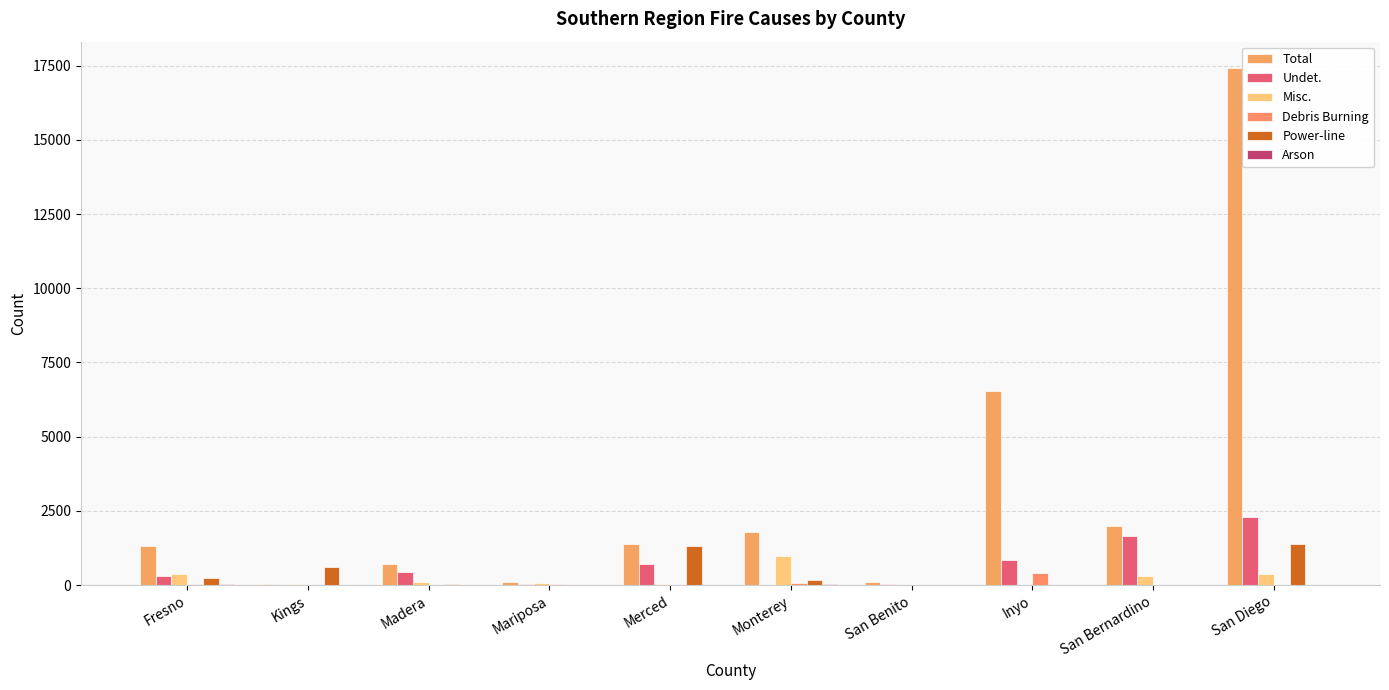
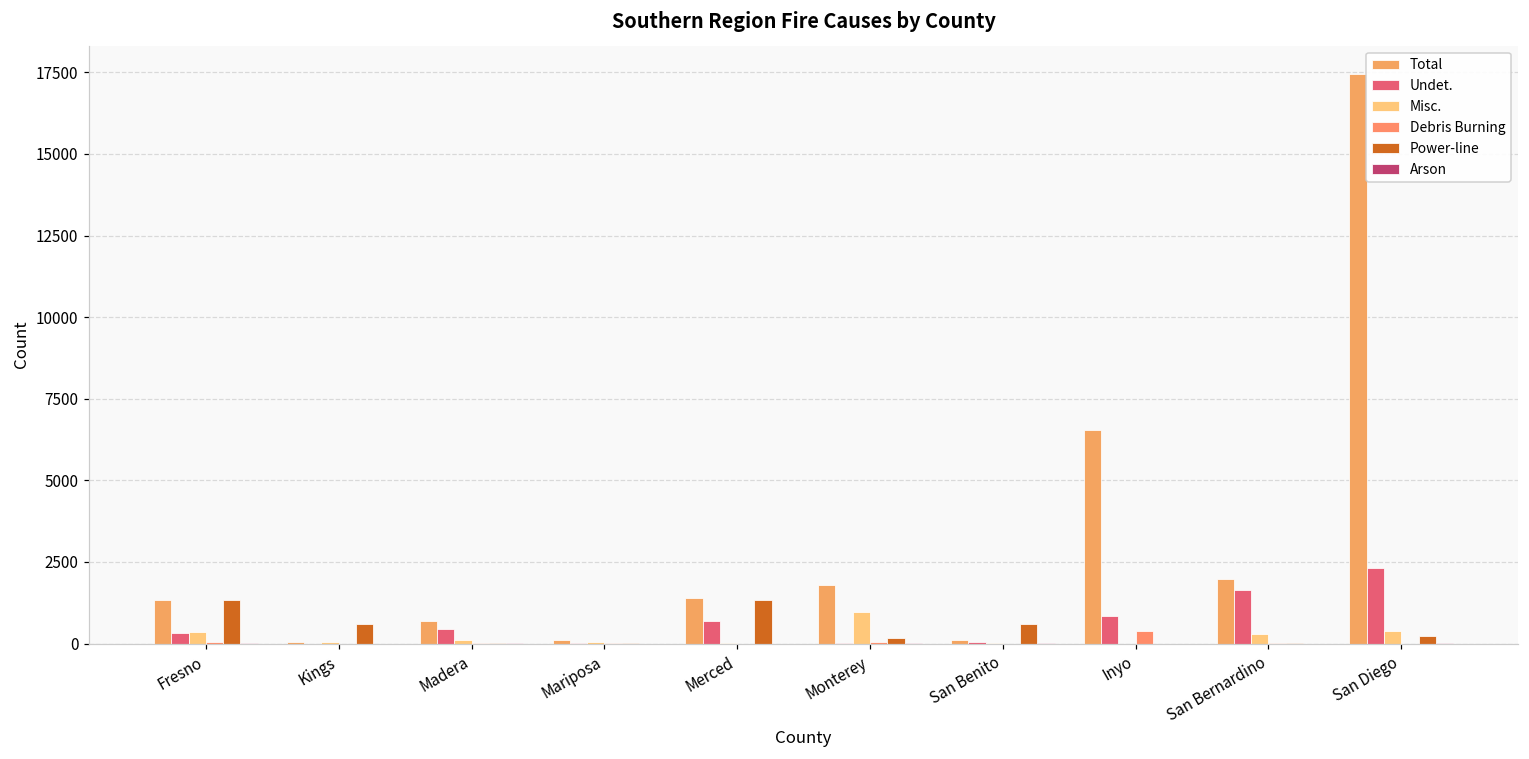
  {
    "Power-line": {
-     "Fresno": 200,
+     "Fresno": 1300,
      "Kings": 600,
      "Merced": 1300,
      "Monterey": 200,
-     "San Benito": 0,
+     "San Benito": 600,
      "Inyo": 0,
-     "San Diego": 1400
+     "San Diego": 200
    }
  }
